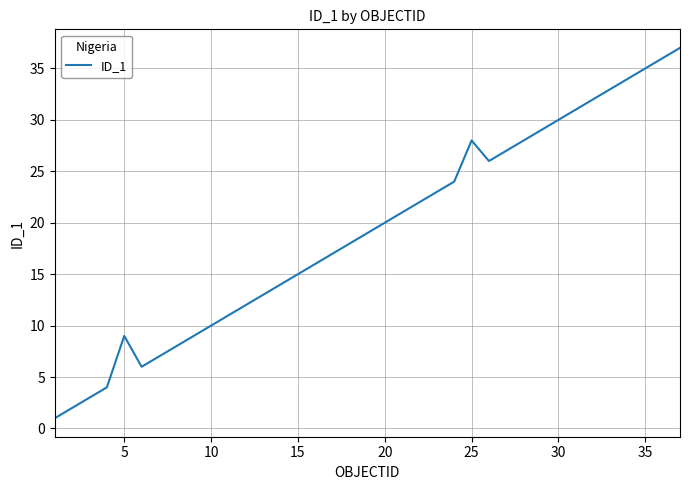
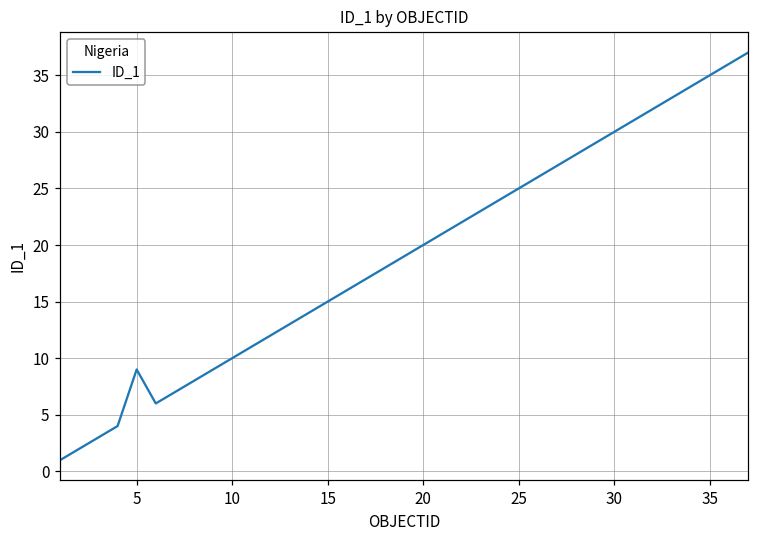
  {
    "5": 9,
    "10": 10,
    "15": 15,
    "20": 20,
-   "25": 28,
+   "25": 25,
    "30": 30,
    "35": 35
  }
